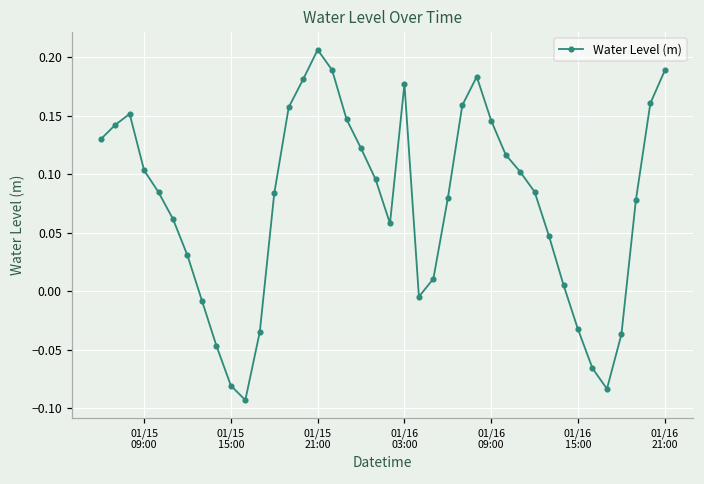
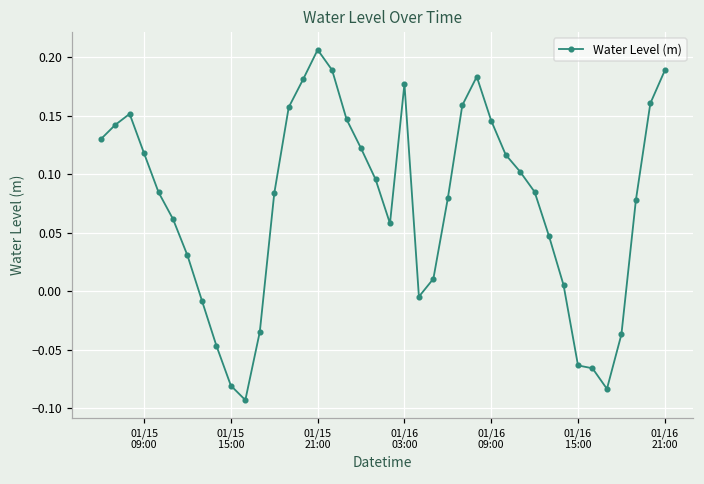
  {
-   "01/15 09:00": 0.103,
+   "01/15 09:00": 0.118,
    "01/15 15:00": -0.081,
    "01/15 21:00": 0.206,
    "01/16 03:00": 0.177,
    "01/16 09:00": 0.146,
-   "01/16 15:00": -0.033,
+   "01/16 15:00": -0.064,
    "01/16 21:00": 0.189
  }
